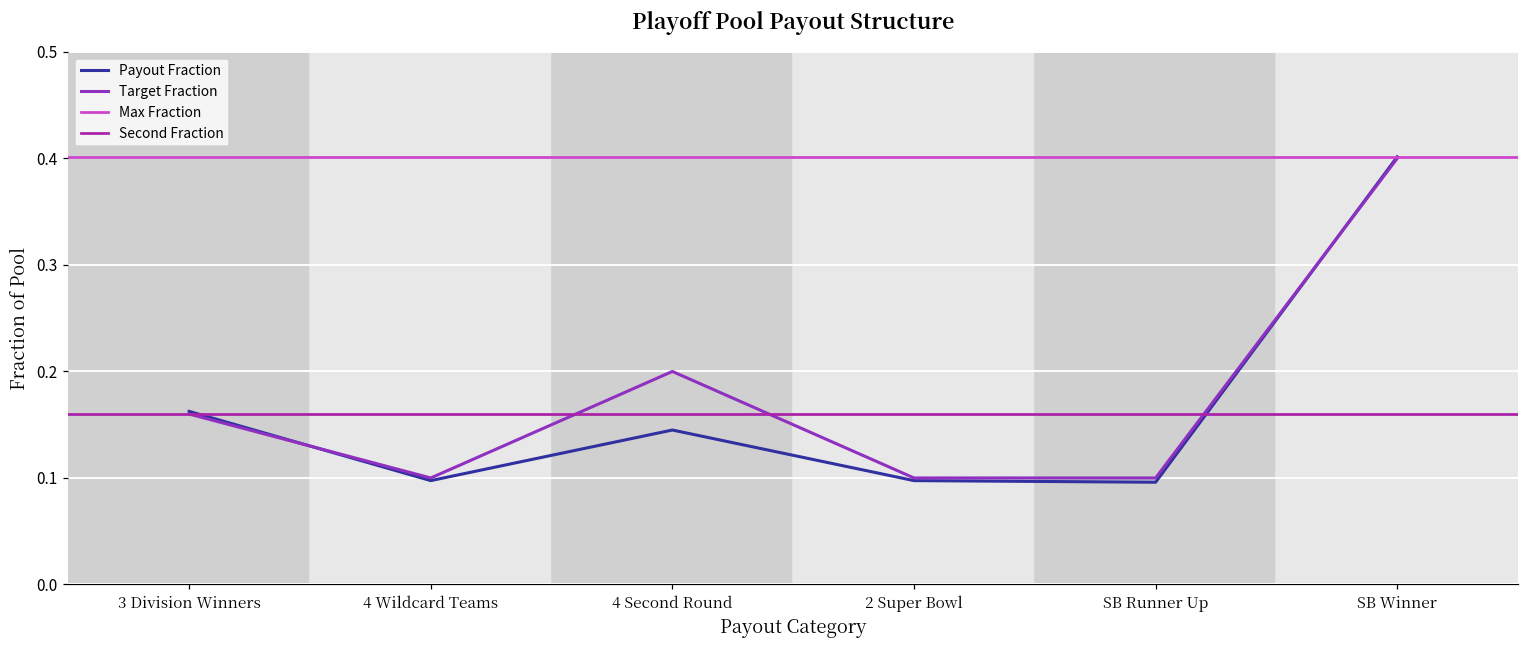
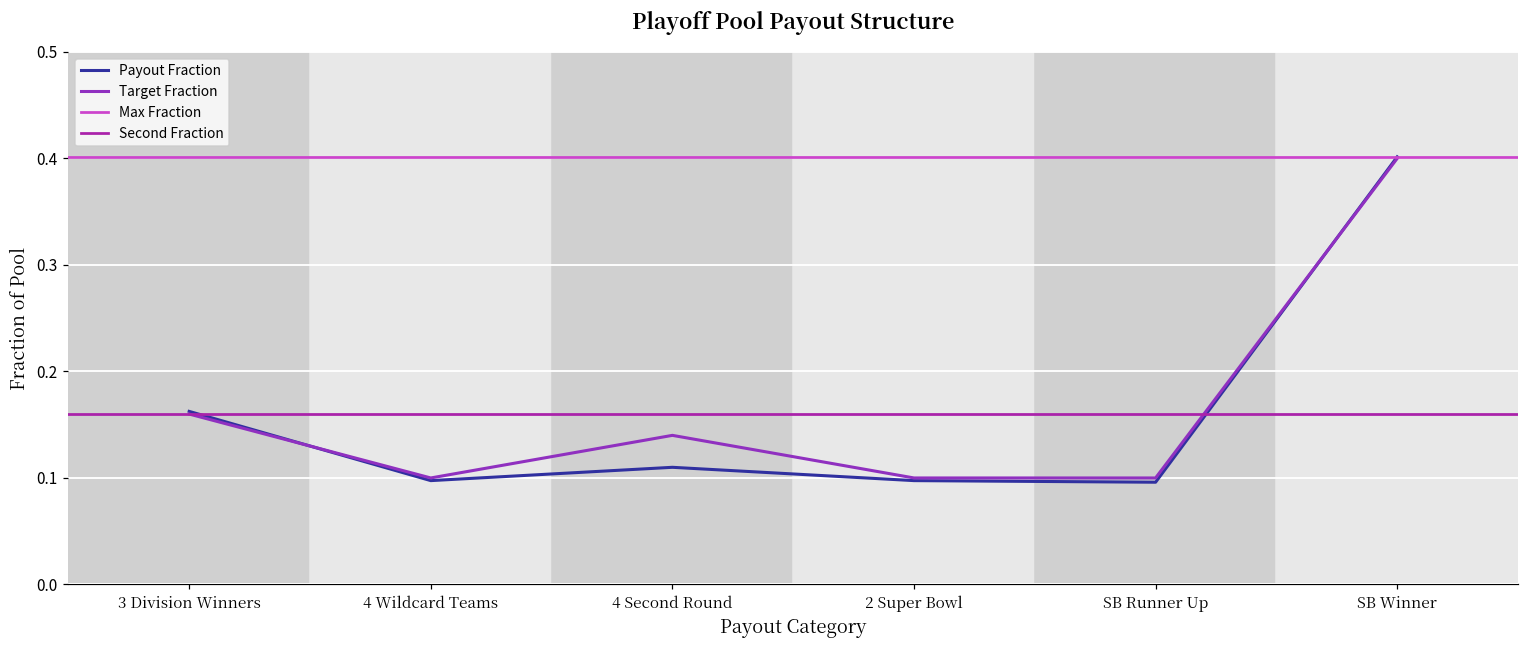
  {
    "Payout Fraction": {
-     "4 Second Round": 0.15,
+     "4 Second Round": 0.11,
      "SB Runner Up": 0.10
    },
    "Target Fraction": {
-     "4 Second Round": 0.20,
+     "4 Second Round": 0.14,
      "SB Runner Up": 0.10
    }
  }
